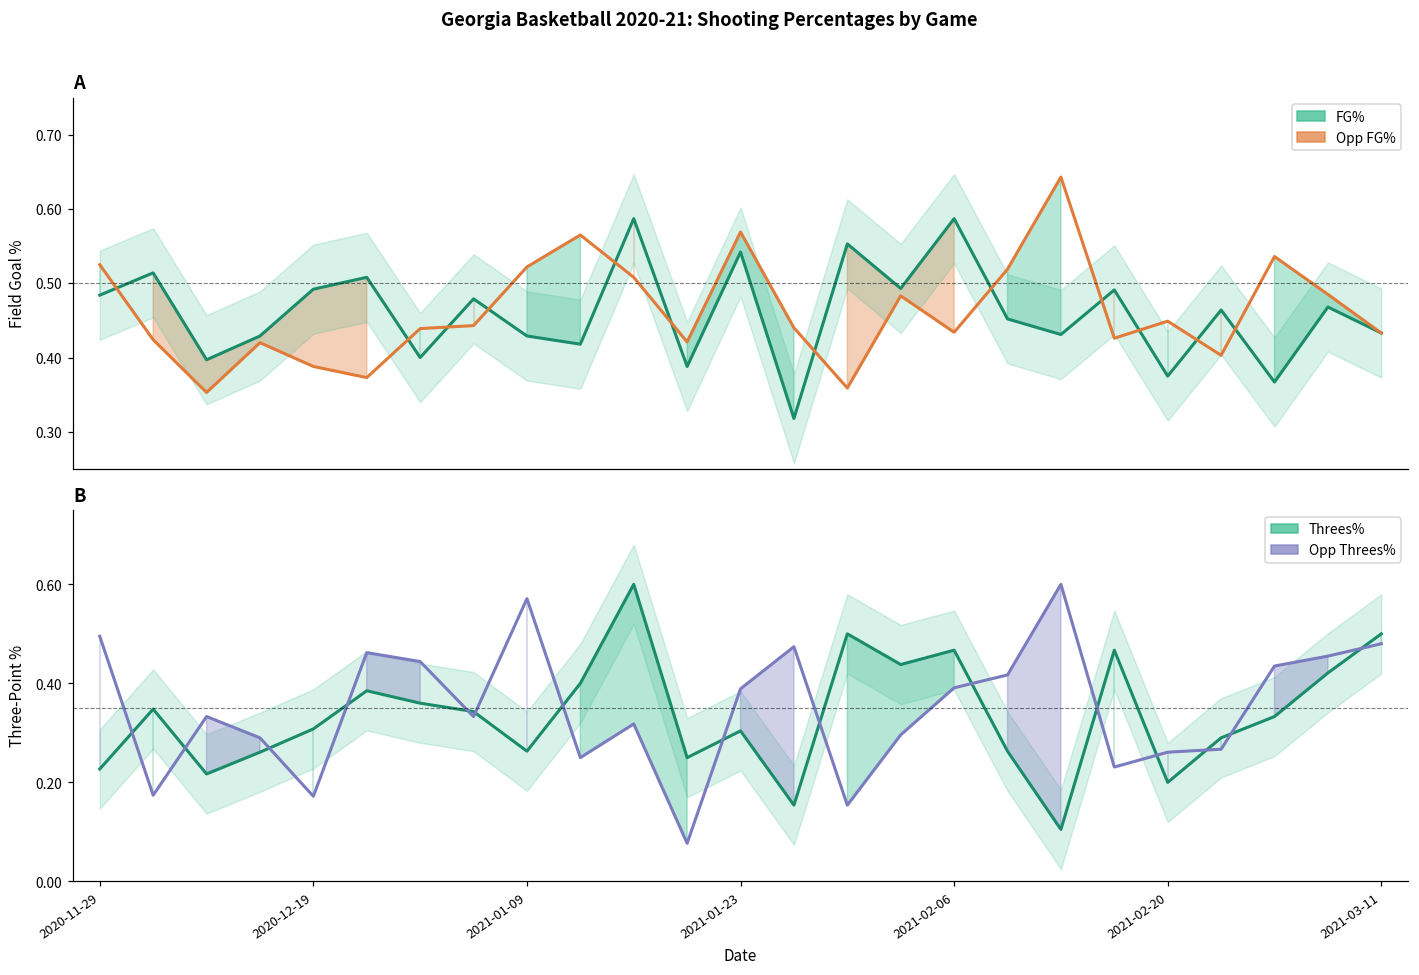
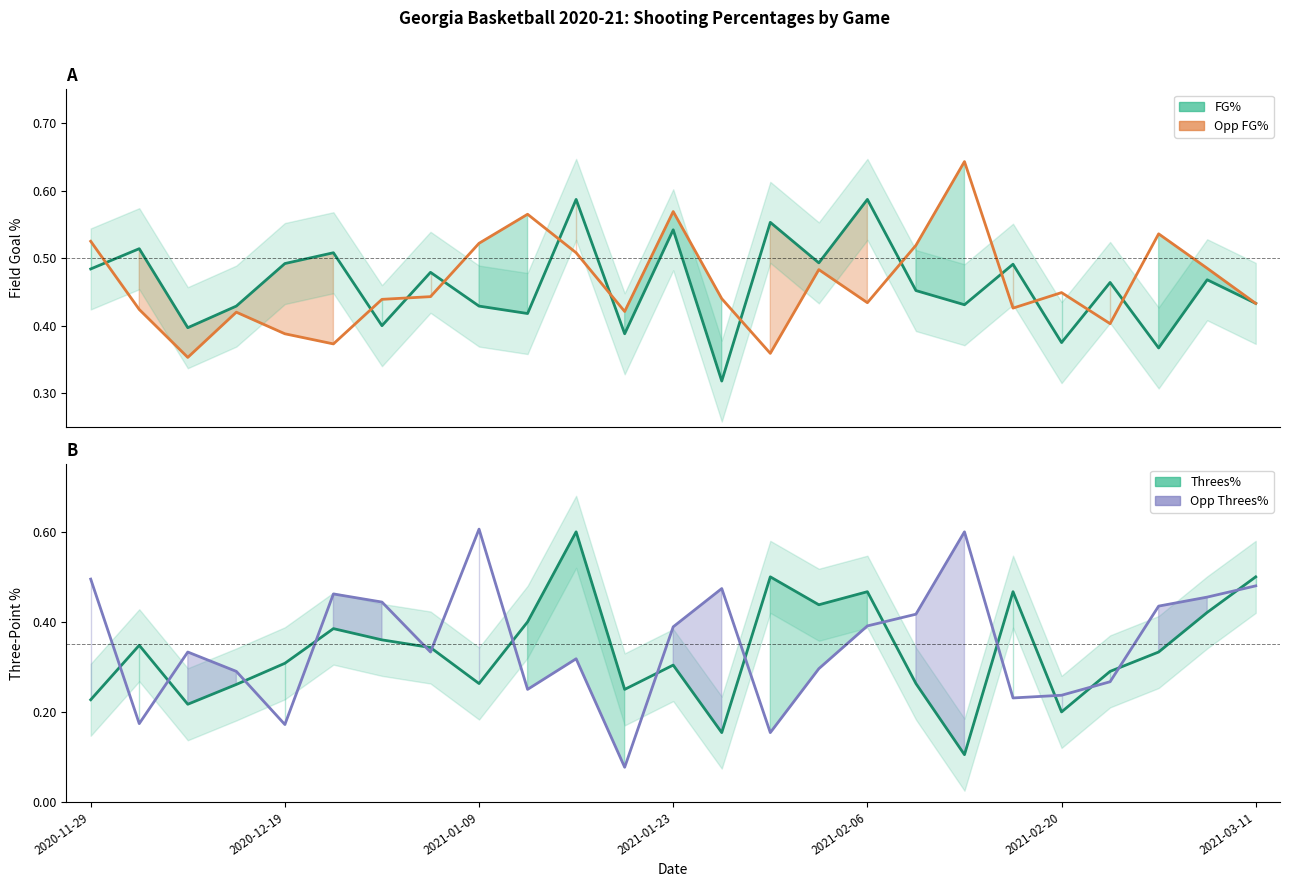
  {
    "B": {
      "Opp Threes%": {
        "2020-11-29": 0.50,
        "2020-12-19": 0.17,
-       "2021-01-09": 0.57,
+       "2021-01-09": 0.61,
        "2021-02-06": 0.39,
-       "2021-02-20": 0.26,
+       "2021-02-20": 0.24,
        "2021-03-11": 0.48
      }
    }
  }
